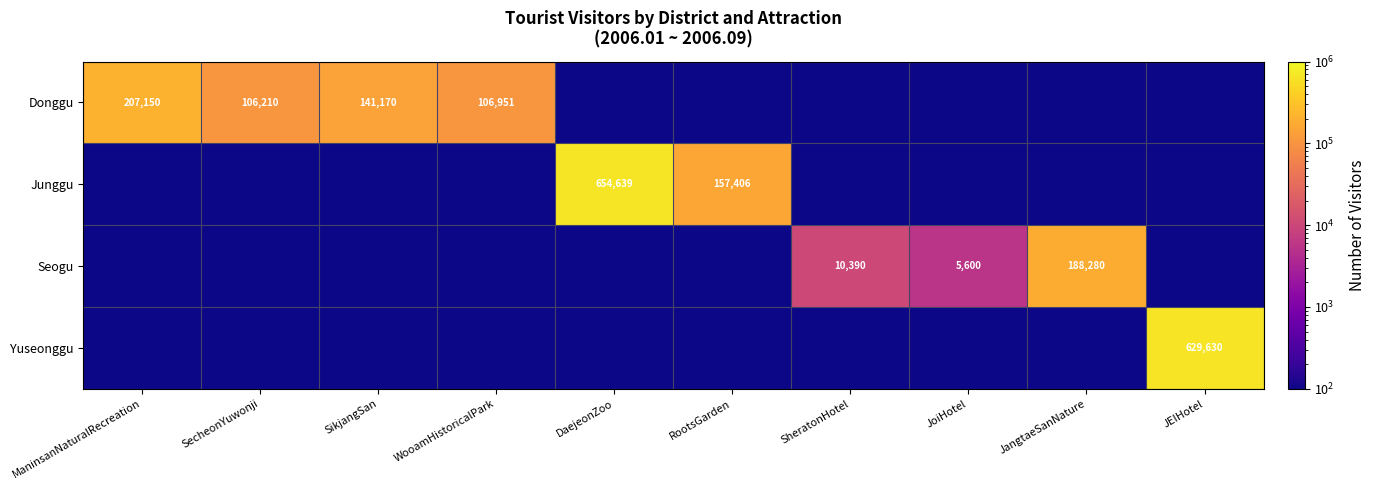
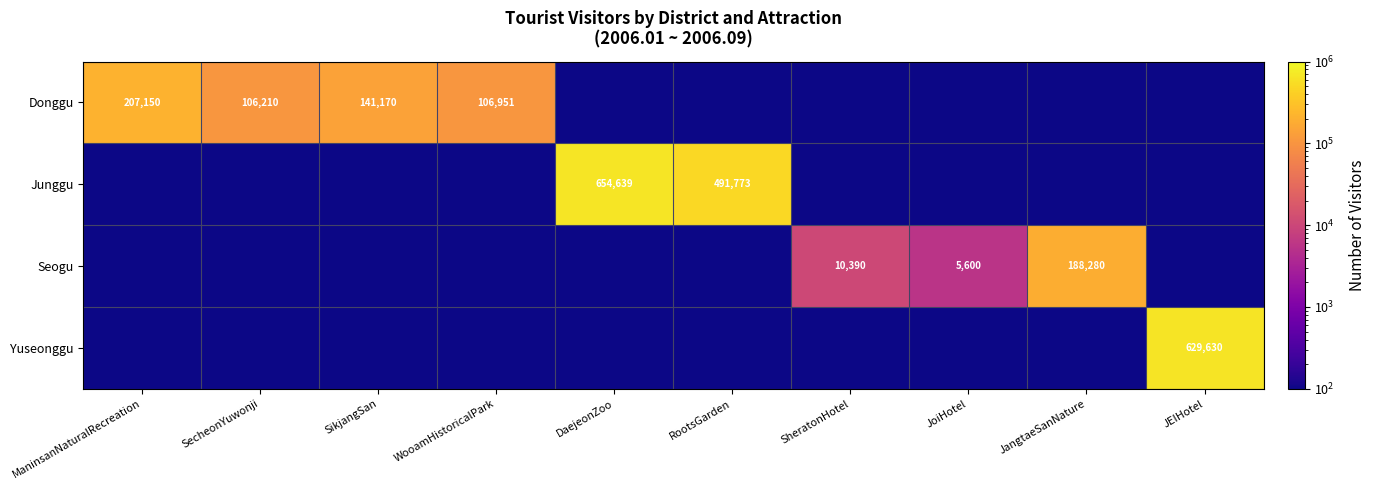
  {
    "Donggu": {
      "ManinsanNaturalRecreation": "207,150",
      "SecheonYuwonji": "106,210",
      "SikjangSan": "141,170",
      "WooamHistoricalPark": "106,951"
    },
    "Junggu": {
      "DaejeonZoo": "654,639",
-     "RootsGarden": "157,406"
+     "RootsGarden": "491,773"
    },
    "Seogu": {
      "SheratonHotel": "10,390",
      "JoiHotel": "5,600",
      "JangtaeSanNature": "188,280"
    },
    "Yuseonggu": {
      "JEIHotel": "629,630"
    }
  }
